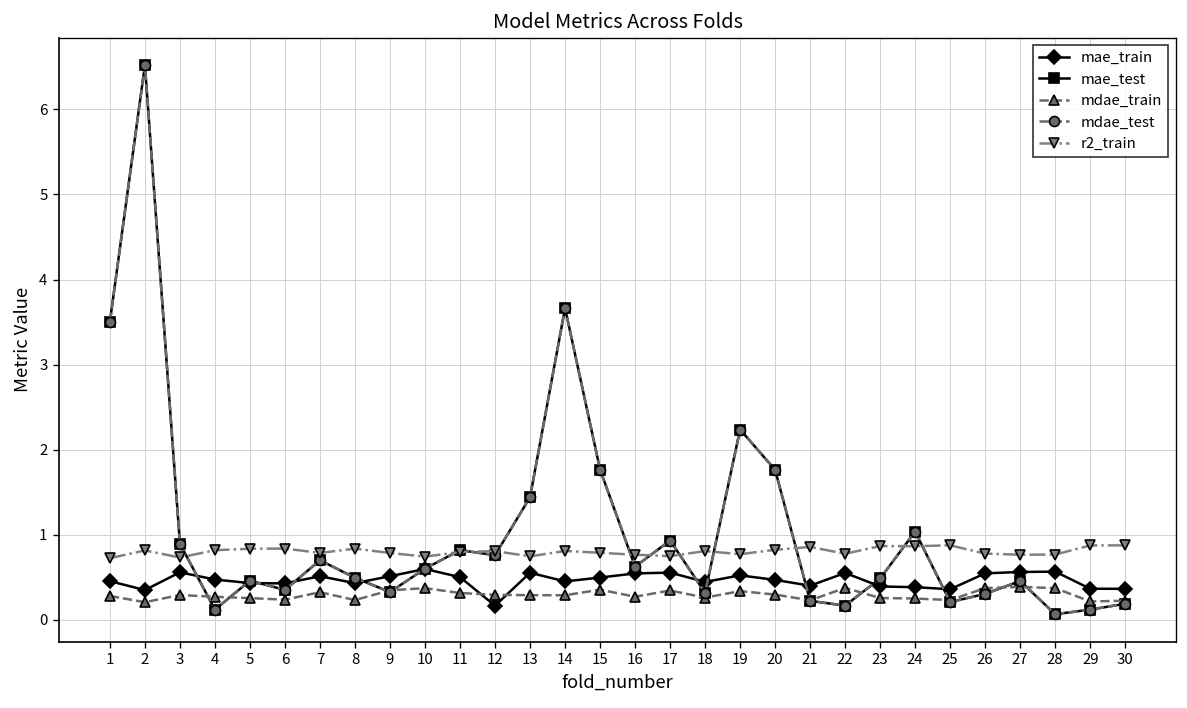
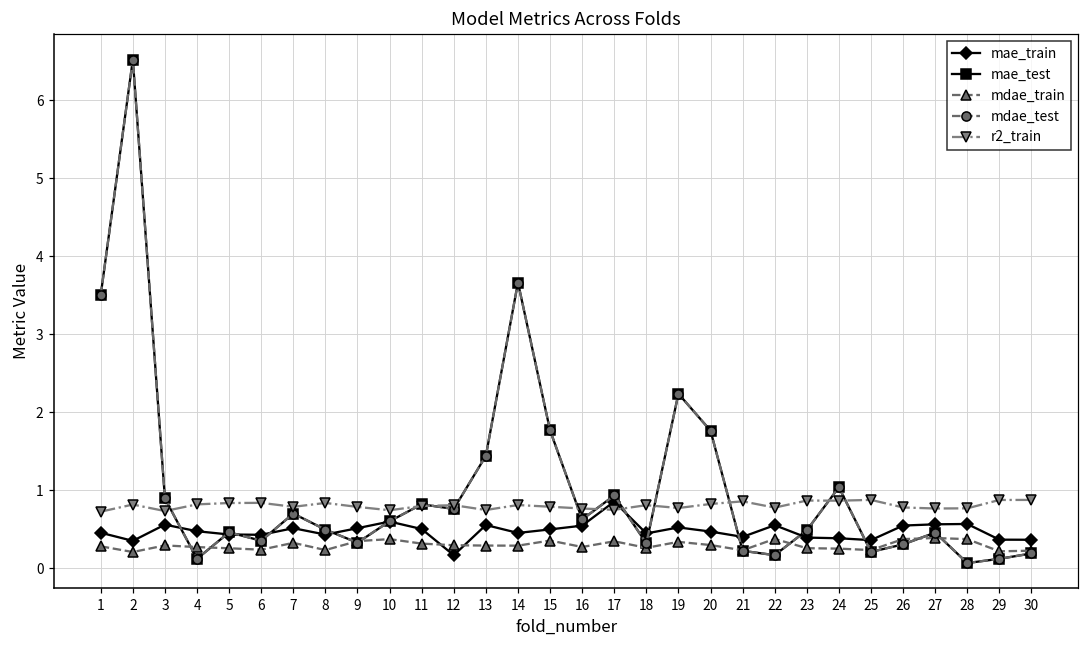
  {
    "mae_train": {
      "1": 0.5,
      "2": 0.4,
      "3": 0.6,
      "4": 0.5,
      "6": 0.4,
      "7": 0.5,
      "8": 0.4,
      "9": 0.5,
      "11": 0.5,
      "12": 0.2,
      "13": 0.6,
      "14": 0.5,
      "15": 0.5,
      "16": 0.5,
-     "17": 0.6,
+     "17": 0.9,
      "18": 0.4,
      "19": 0.5,
      "20": 0.5,
      "21": 0.4,
      "22": 0.6,
      "23": 0.4,
      "24": 0.4,
      "25": 0.4,
      "26": 0.5,
      "27": 0.6,
      "28": 0.6,
      "29": 0.4,
      "30": 0.4
    }
  }
